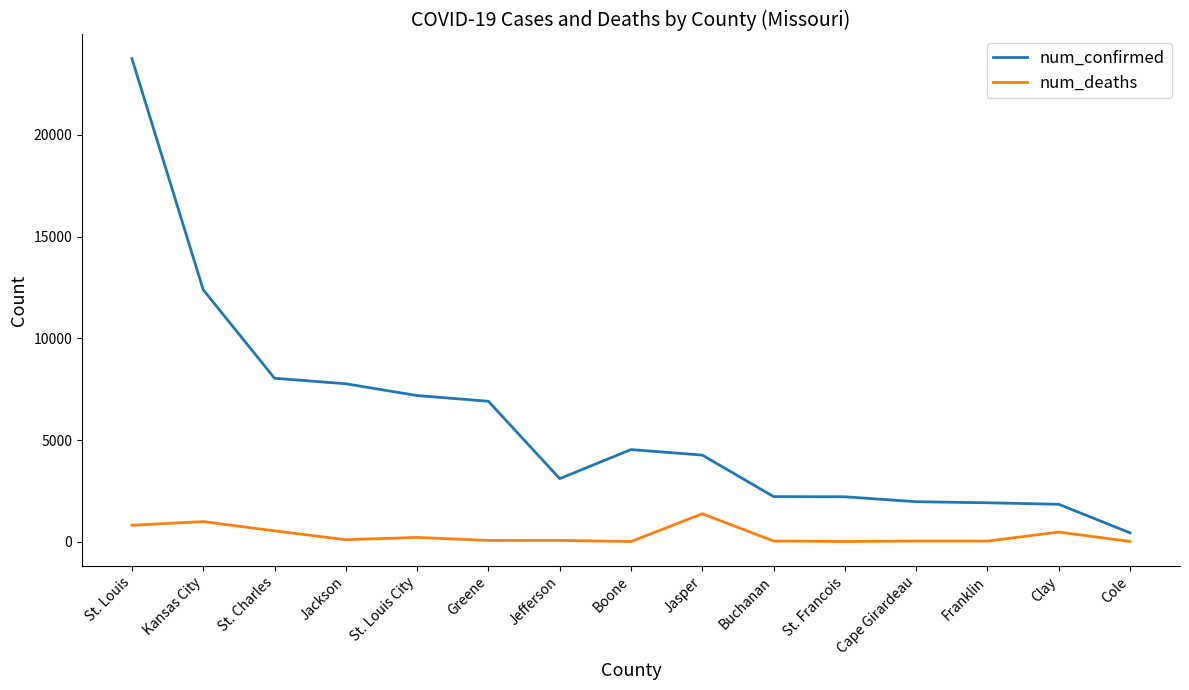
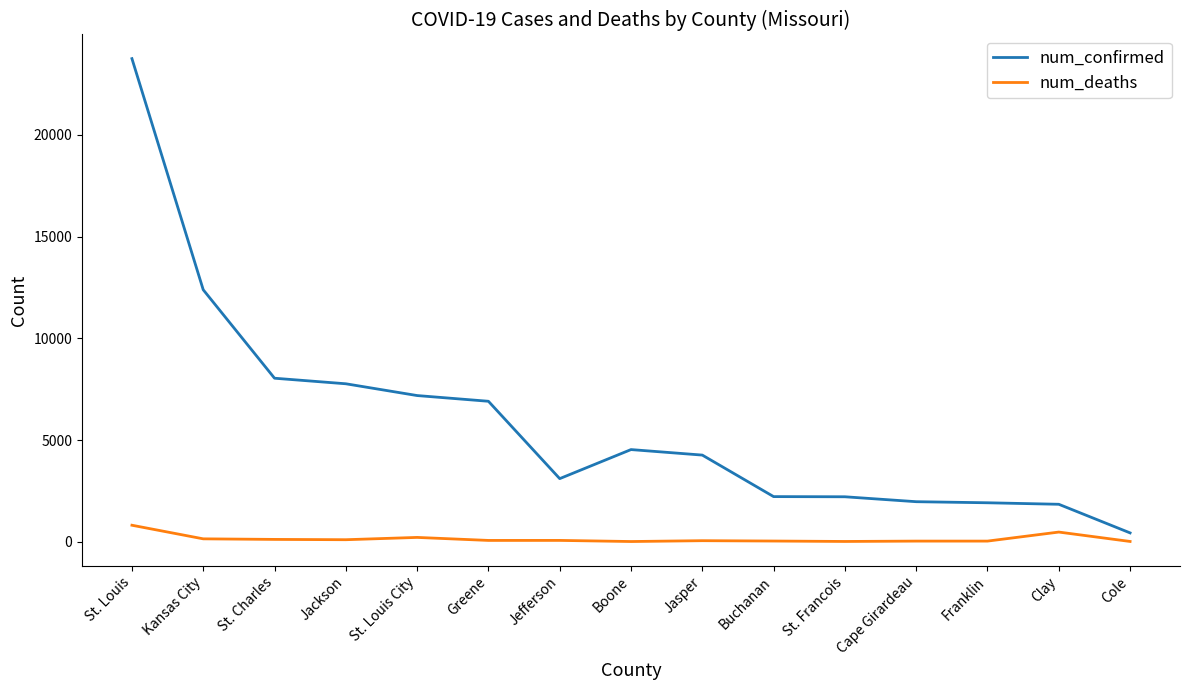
  {
    "num_confirmed": {
      "St. Louis": 23800,
      "Kansas City": 12400,
      "St. Charles": 8000,
      "Jackson": 7800,
      "St. Louis City": 7200,
      "Greene": 6900,
      "Jefferson": 3100,
      "Boone": 4500,
      "Jasper": 4300,
      "Buchanan": 2200,
      "St. Francois": 2200,
      "Cape Girardeau": 2000,
      "Franklin": 1900,
      "Clay": 1800,
      "Cole": 400
    },
    "num_deaths": {
      "St. Louis": 800,
-     "Kansas City": 1000,
-     "St. Charles": 500,
+     "Kansas City": 100,
+     "St. Charles": 100,
      "Jackson": 100,
      "St. Louis City": 200,
      "Greene": 100,
      "Jefferson": 100,
      "Boone": 0,
-     "Jasper": 1400,
+     "Jasper": 100,
      "Buchanan": 0,
      "St. Francois": 0,
      "Cape Girardeau": 0,
      "Franklin": 0,
      "Clay": 500,
      "Cole": 0
    }
  }
